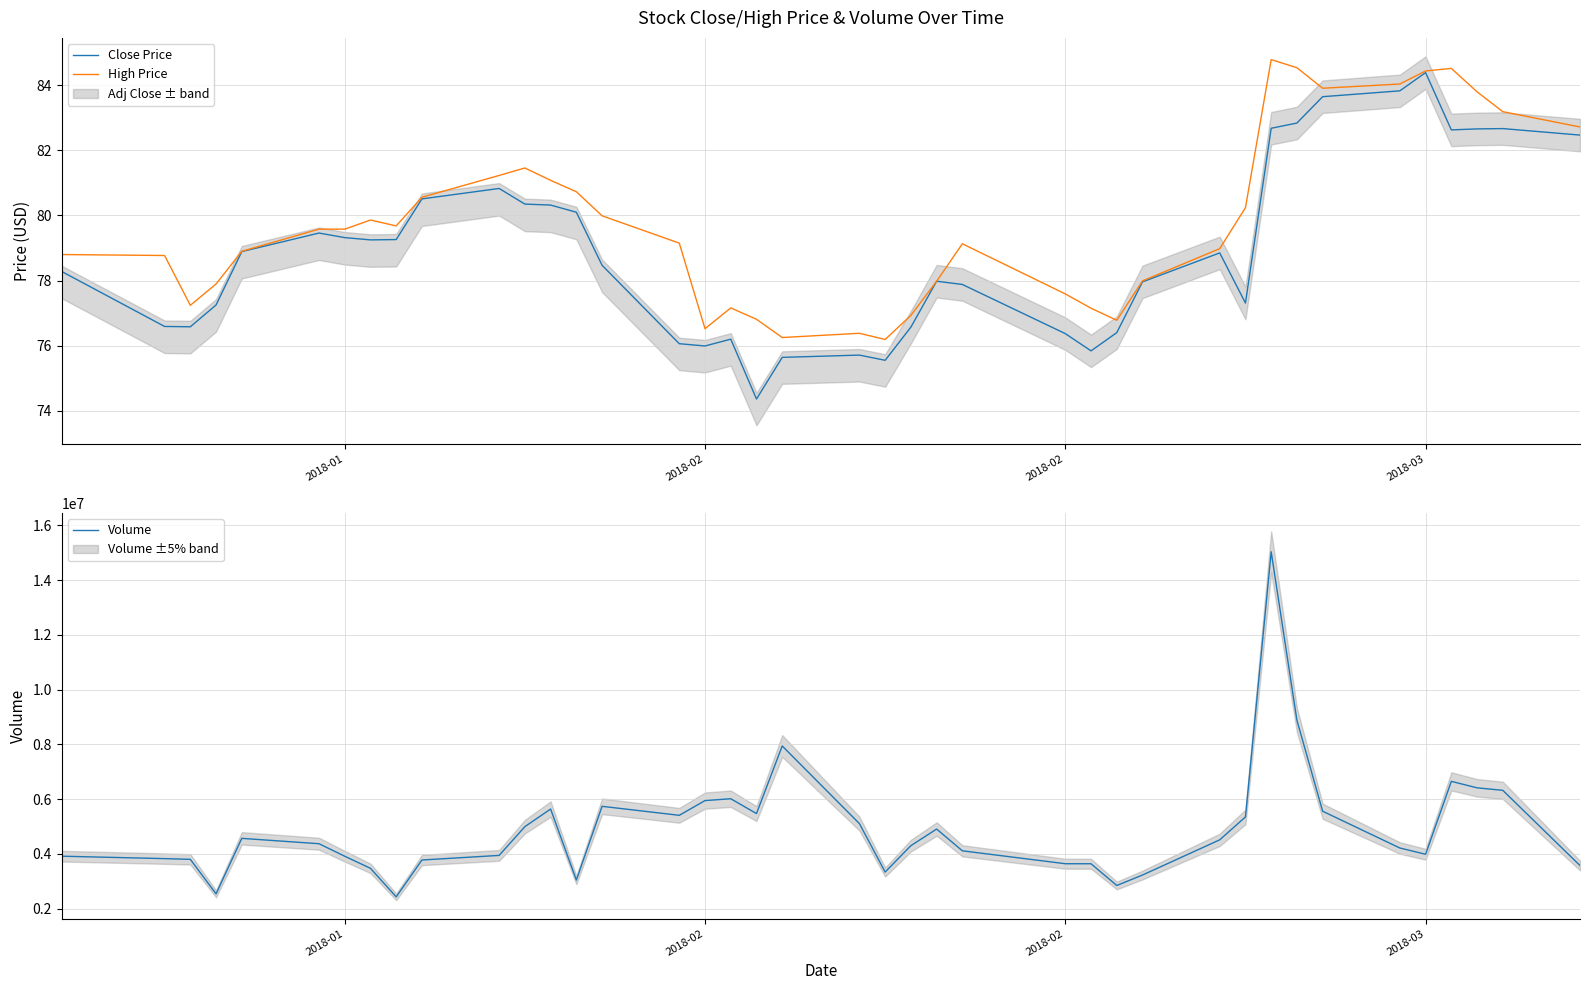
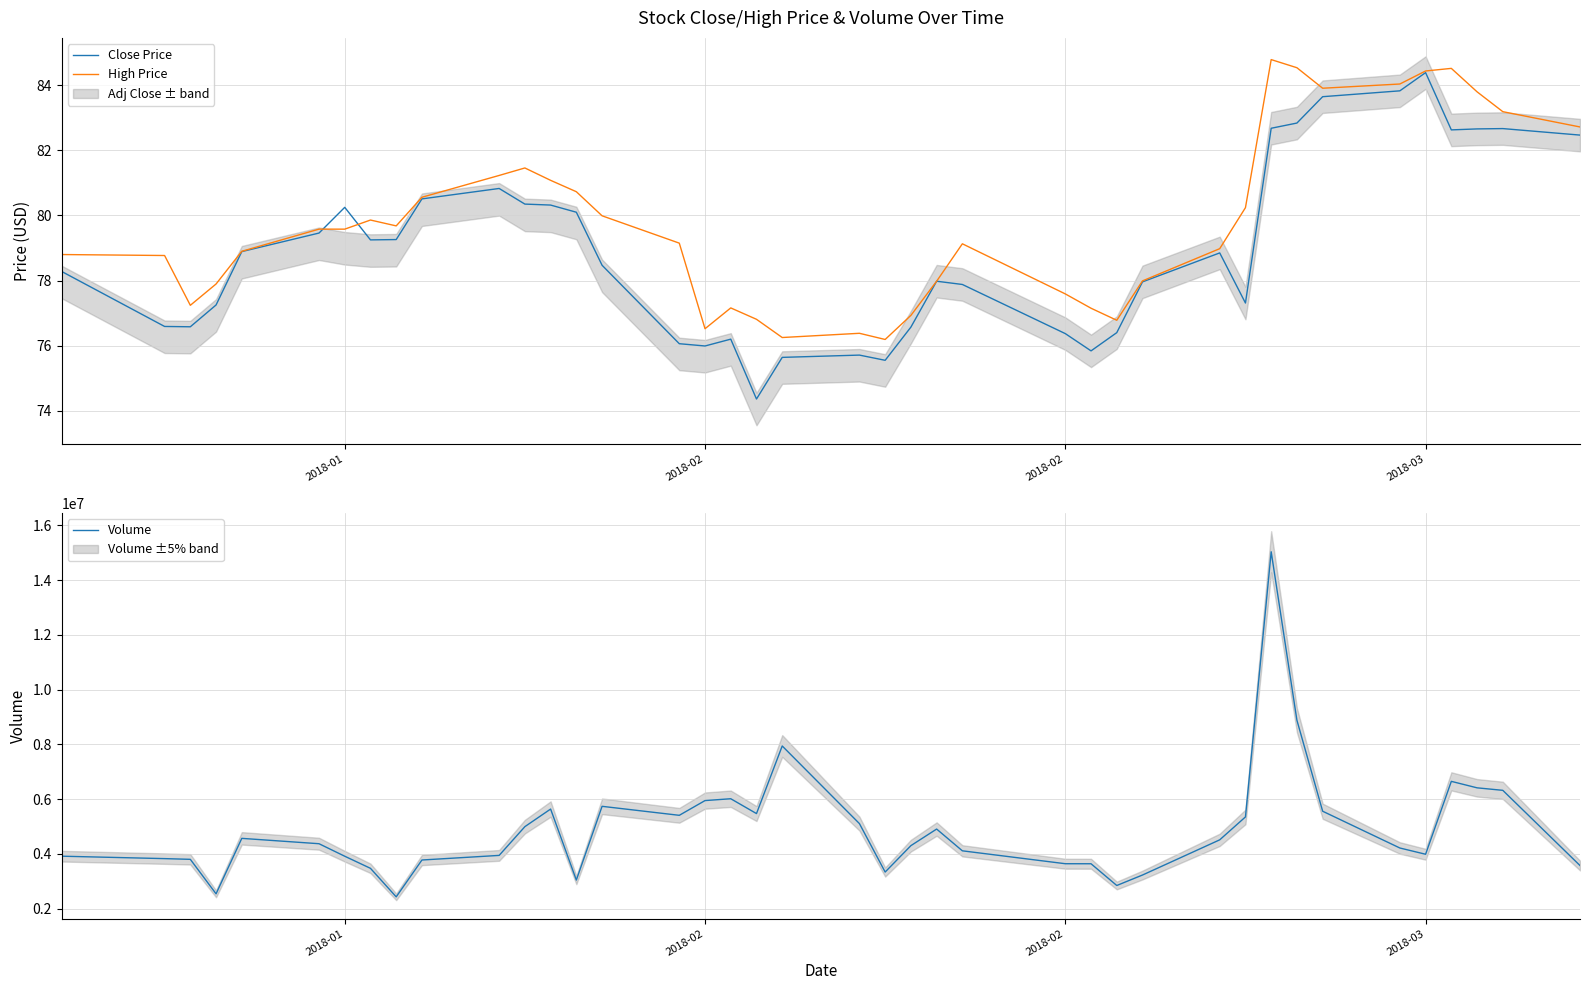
  {
    "Stock Close/High Price & Volume Over Time": {
      "Close Price": {
-       "2018-01": 79.3
+       "2018-01": 80.3
      },
      "High Price": {
        "2018-01": 79.6
      }
    }
  }
